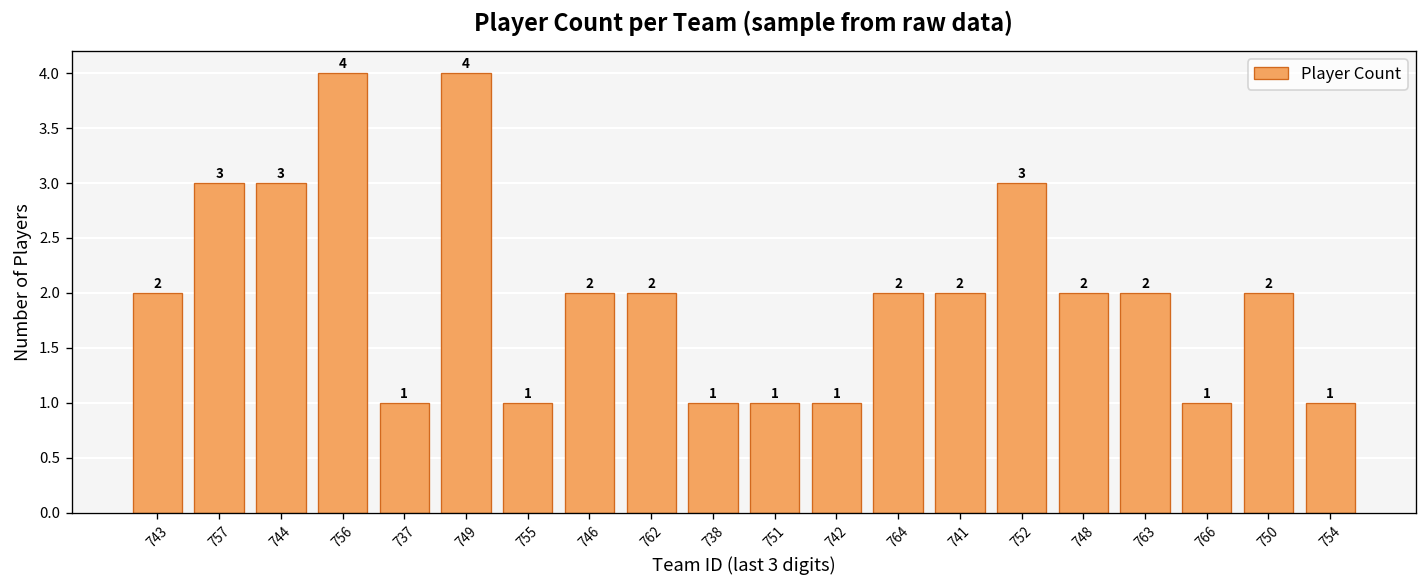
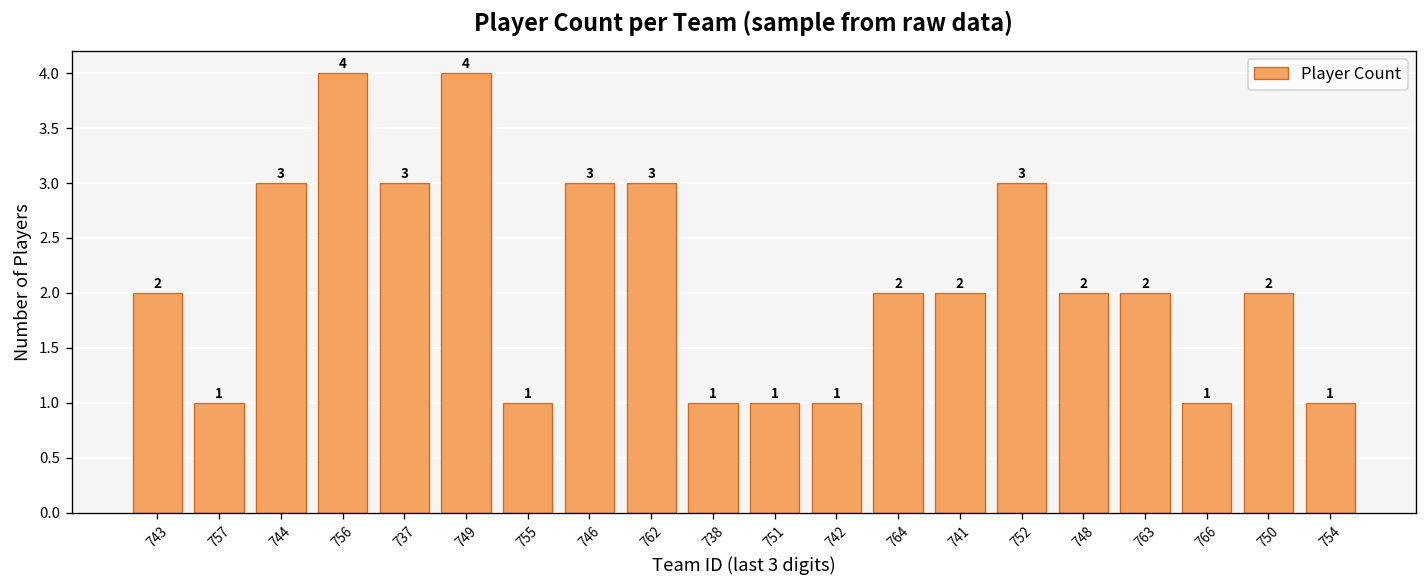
  {
    "743": 2,
-   "757": 3,
+   "757": 1,
    "744": 3,
    "756": 4,
-   "737": 1,
+   "737": 3,
    "749": 4,
    "755": 1,
-   "746": 2,
-   "762": 2,
+   "746": 3,
+   "762": 3,
    "738": 1,
    "751": 1,
    "742": 1,
    "764": 2,
    "741": 2,
    "752": 3,
    "748": 2,
    "763": 2,
    "766": 1,
    "750": 2,
    "754": 1
  }
